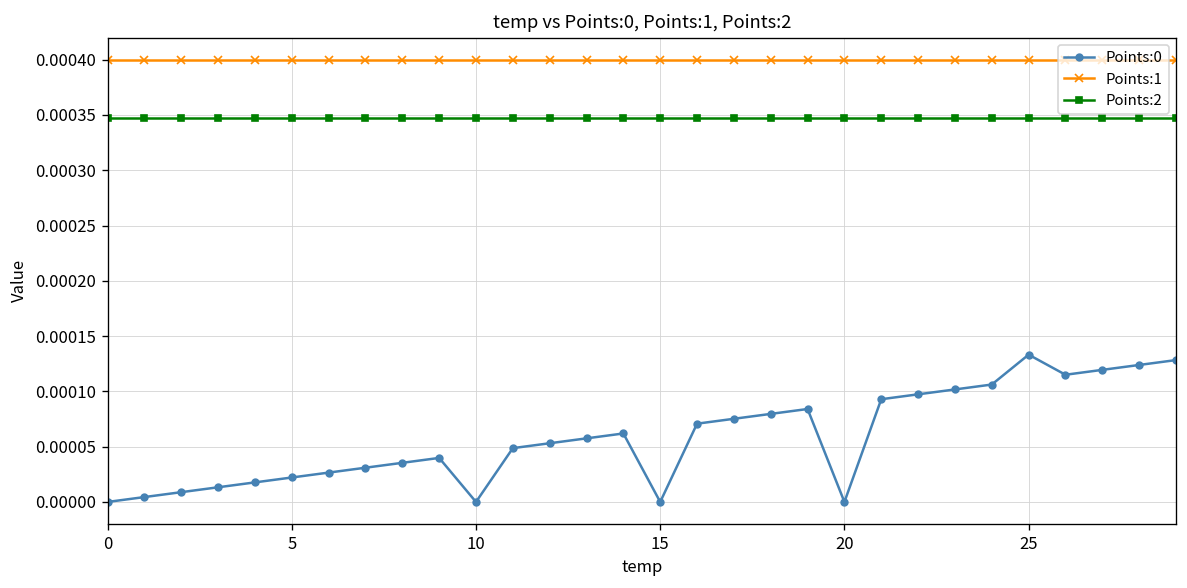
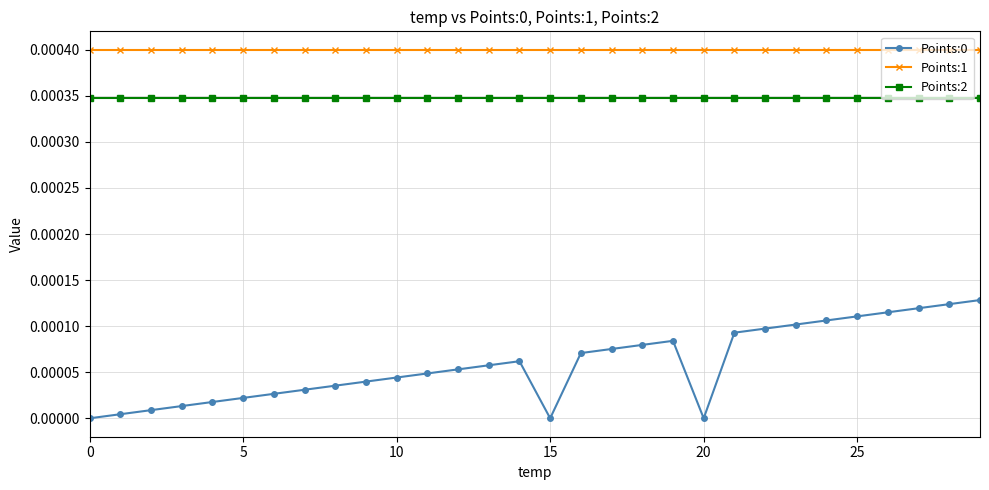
  {
    "Points:0": {
      "0": 0.00000,
      "5": 0.00002,
-     "10": 0.00000,
+     "10": 0.00004,
      "15": 0.00000,
      "20": 0.00000,
-     "25": 0.00013
+     "25": 0.00011
    },
    "Points:1": {
      "0": 0.00040,
      "5": 0.00040,
      "10": 0.00040,
      "15": 0.00040,
      "20": 0.00040,
      "25": 0.00040
    },
    "Points:2": {
      "0": 0.00035,
      "5": 0.00035,
      "10": 0.00035,
      "15": 0.00035,
      "20": 0.00035,
      "25": 0.00035
    }
  }
